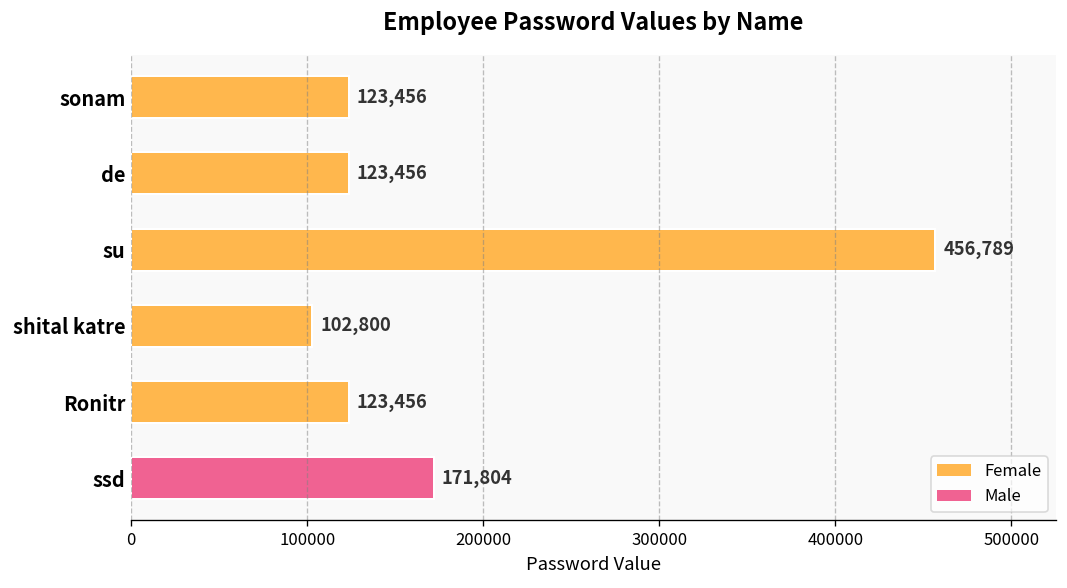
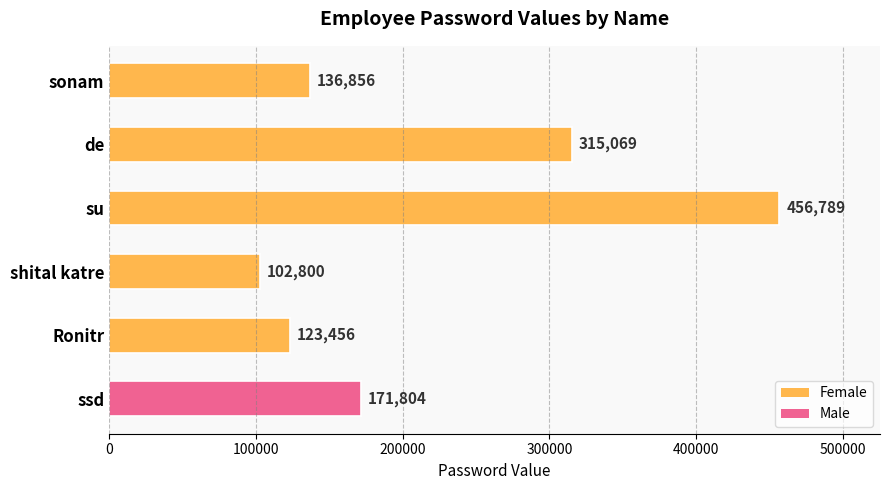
  {
-   "sonam": "123,456",
-   "de": "123,456",
+   "sonam": "136,856",
+   "de": "315,069",
    "su": "456,789",
    "shital katre": "102,800",
    "Ronitr": "123,456",
    "ssd": "171,804"
  }
